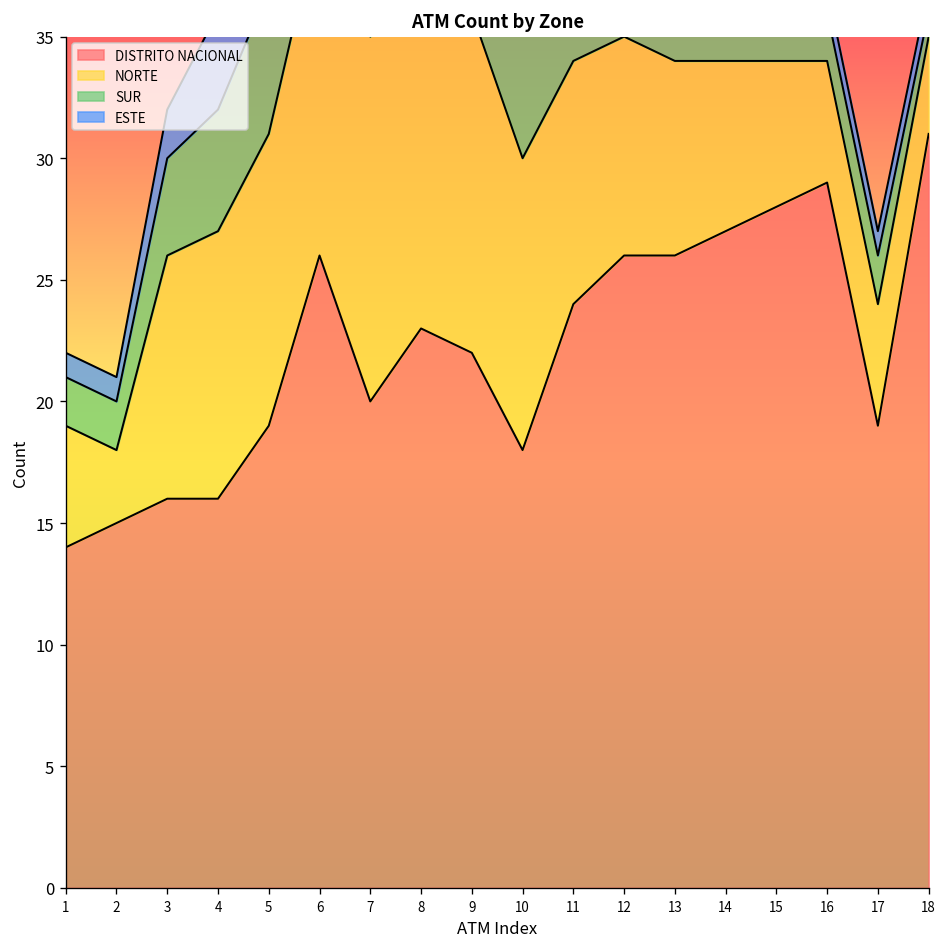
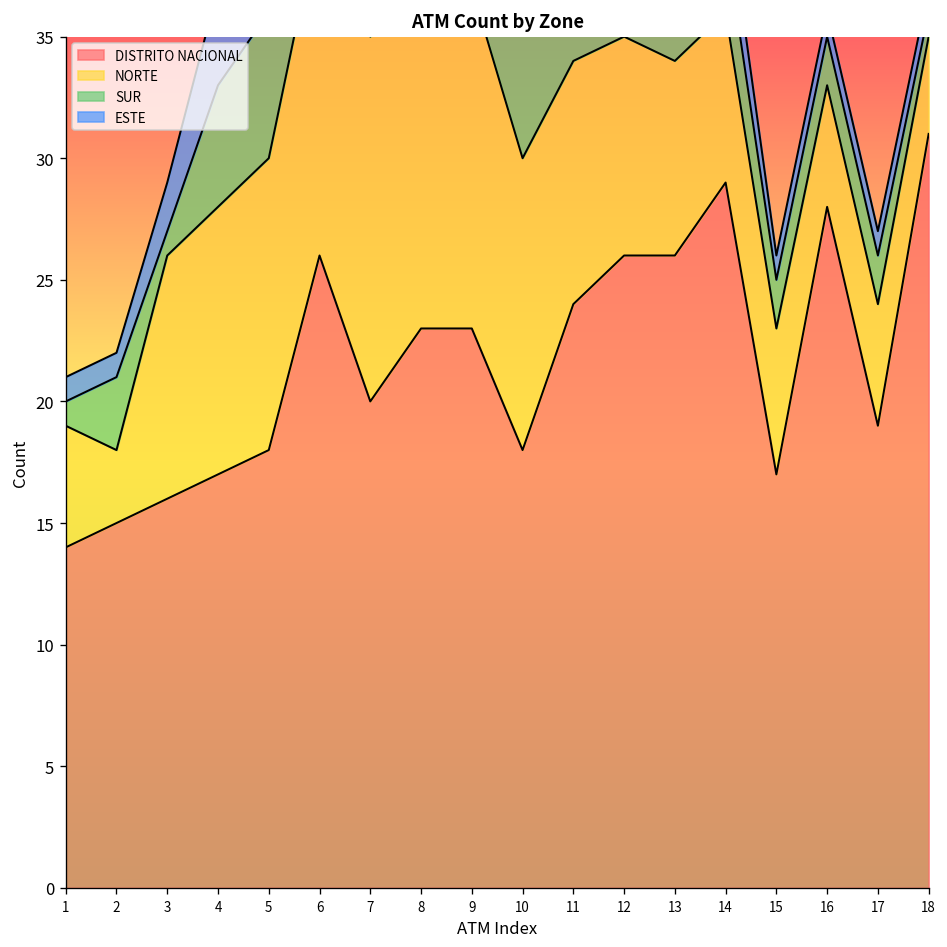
  {
    "DISTRITO NACIONAL": {
      "1": 14,
      "2": 15,
      "3": 16,
-     "4": 16,
-     "5": 19,
+     "4": 17,
+     "5": 18,
      "6": 26,
      "7": 20,
      "8": 23,
-     "9": 22,
+     "9": 23,
      "10": 18,
      "11": 24,
      "12": 26,
      "13": 26,
-     "14": 27,
-     "15": 28,
-     "16": 29,
+     "14": 29,
+     "15": 17,
+     "16": 28,
      "17": 19,
      "18": 31
    },
    "NORTE": {
      "1": 5,
      "2": 3,
      "3": 10,
      "4": 11,
      "5": 12,
      "7": 15,
      "10": 12,
      "11": 10,
      "12": 9,
      "13": 8,
      "15": 6,
      "16": 5,
      "17": 5,
      "18": 4
    },
    "SUR": {
-     "1": 2,
-     "2": 2,
-     "3": 4,
+     "1": 1,
+     "2": 3,
+     "3": 1,
      "17": 2
    },
    "ESTE": {
      "1": 1,
      "2": 1,
      "17": 1
    }
  }
